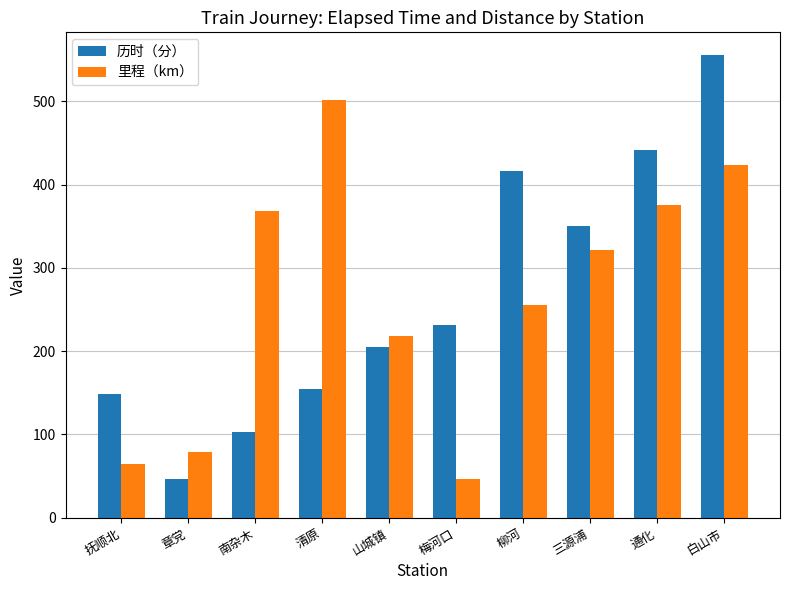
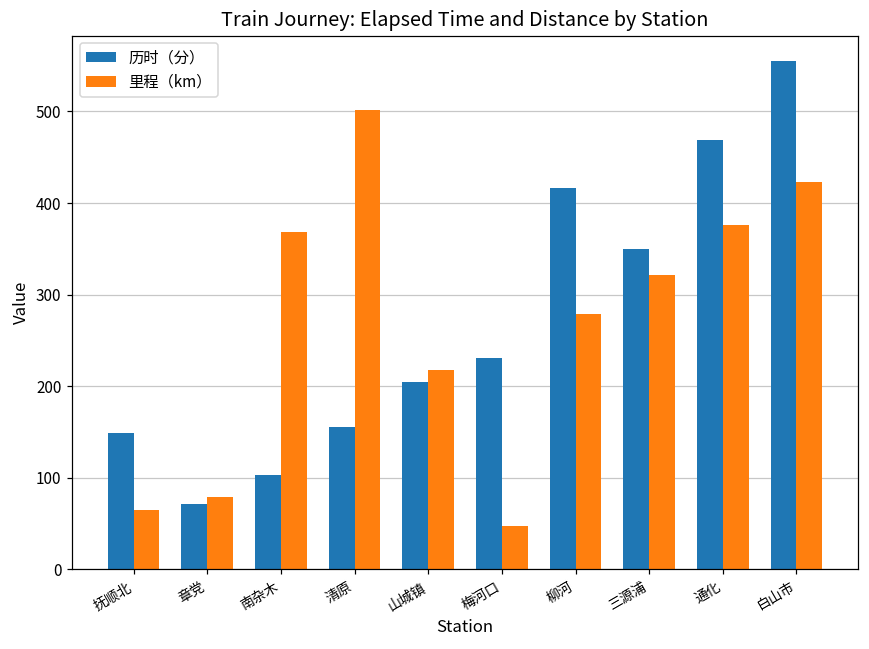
  {
    "历时（分）": {
      "抚顺北": 150,
-     "章党": 50,
+     "章党": 70,
      "南杂木": 100,
      "清原": 160,
      "山城镇": 210,
      "梅河口": 230,
      "柳河": 420,
      "三源浦": 350,
-     "通化": 440,
+     "通化": 470,
      "白山市": 560
    },
    "里程（km）": {
      "抚顺北": 70,
      "章党": 80,
      "南杂木": 370,
      "清原": 500,
      "山城镇": 220,
      "梅河口": 50,
-     "柳河": 260,
+     "柳河": 280,
      "三源浦": 320,
      "通化": 380,
      "白山市": 420
    }
  }
